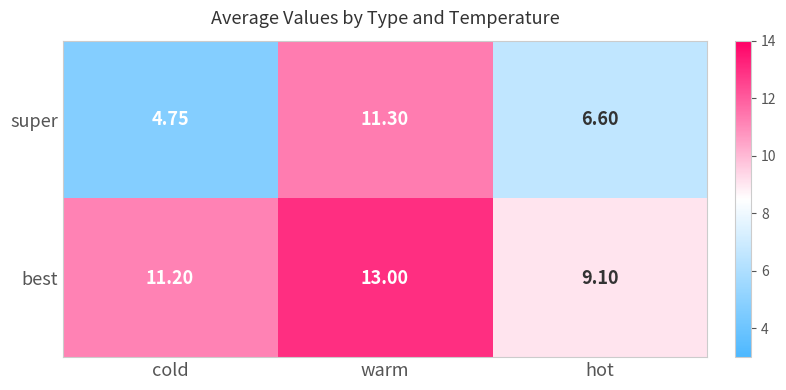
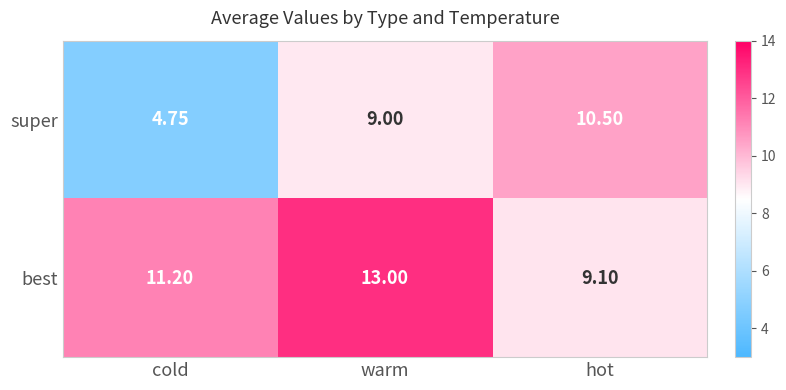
  {
    "super": {
      "cold": 4.75,
-     "warm": 11.30,
-     "hot": 6.60
+     "warm": 9.00,
+     "hot": 10.50
    },
    "best": {
      "cold": 11.20,
      "warm": 13.00,
      "hot": 9.10
    }
  }
